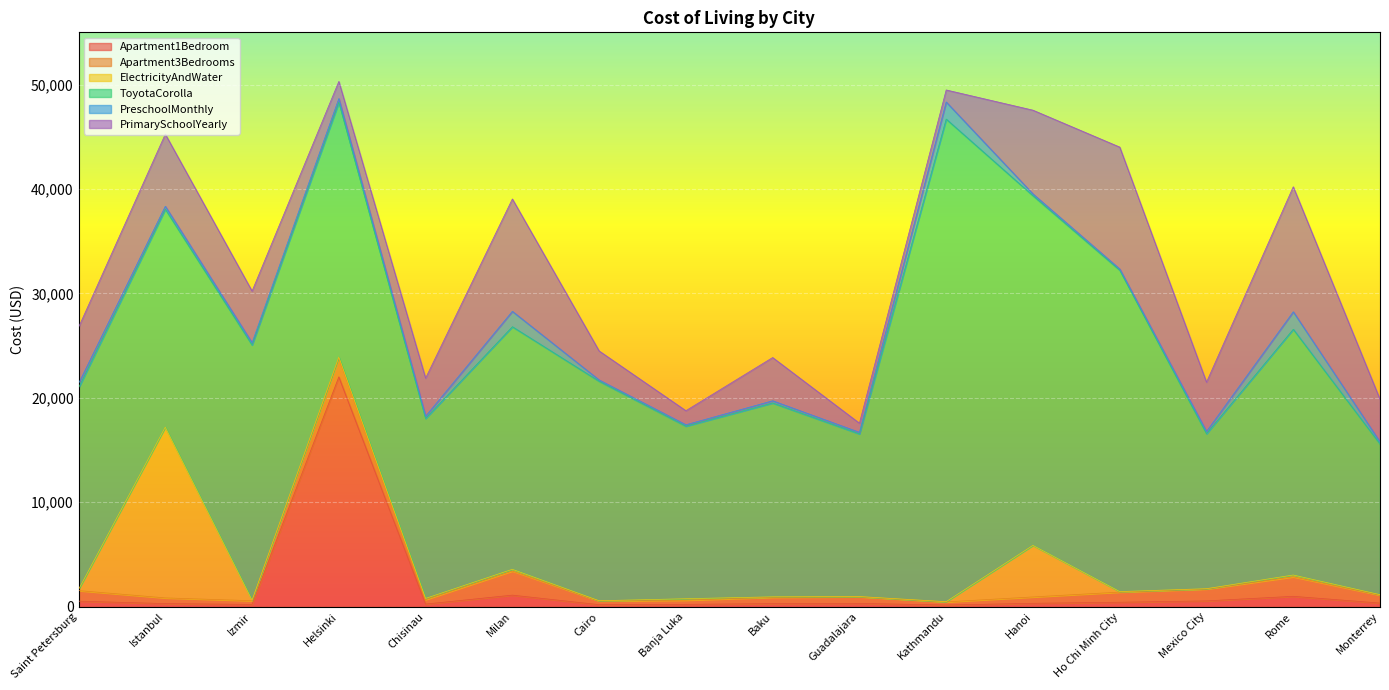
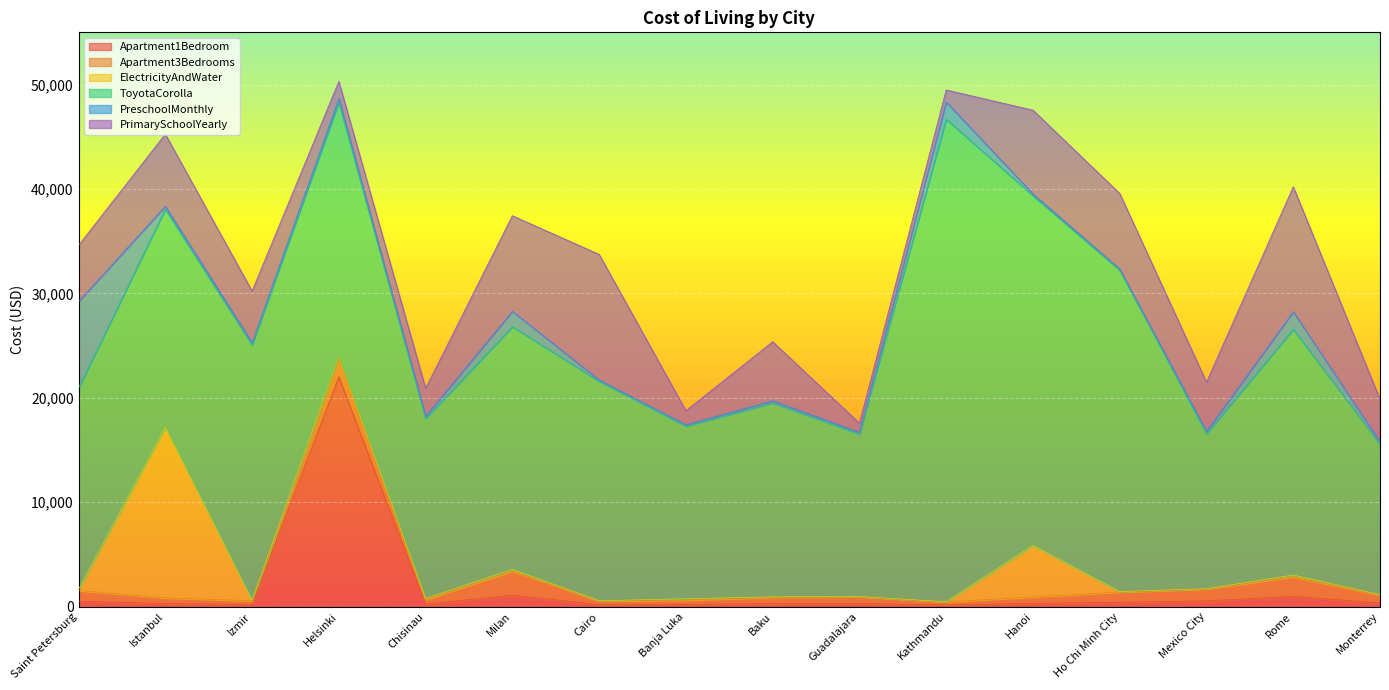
  {
    "ElectricityAndWater": {
      "Istanbul": "16,400",
      "Hanoi": "4,900"
    },
    "ToyotaCorolla": {
      "Saint Petersburg": "19,300",
      "Istanbul": "20,900",
      "Helsinki": "24,400",
      "Milan": "23,200",
      "Kathmandu": "46,200",
      "Rome": "23,500"
    },
    "PreschoolMonthly": {
-     "Saint Petersburg": "400",
+     "Saint Petersburg": "8,300",
      "Istanbul": "300",
      "Helsinki": "400",
      "Milan": "1,500",
      "Kathmandu": "1,600",
      "Rome": "1,700"
    },
    "PrimarySchoolYearly": {
      "Saint Petersburg": "5,400",
      "Izmir": "4,900",
      "Helsinki": "1,600",
-     "Chisinau": "3,700",
-     "Milan": "10,800",
-     "Cairo": "2,800",
+     "Chisinau": "2,700",
+     "Milan": "9,200",
+     "Cairo": "12,000",
      "Banja Luka": "1,300",
-     "Baku": "4,100",
+     "Baku": "5,700",
      "Guadalajara": "900",
      "Kathmandu": "1,200",
      "Hanoi": "8,000",
-     "Ho Chi Minh City": "11,700",
+     "Ho Chi Minh City": "7,200",
      "Mexico City": "4,700",
      "Rome": "12,000",
      "Monterrey": "4,100"
    }
  }
